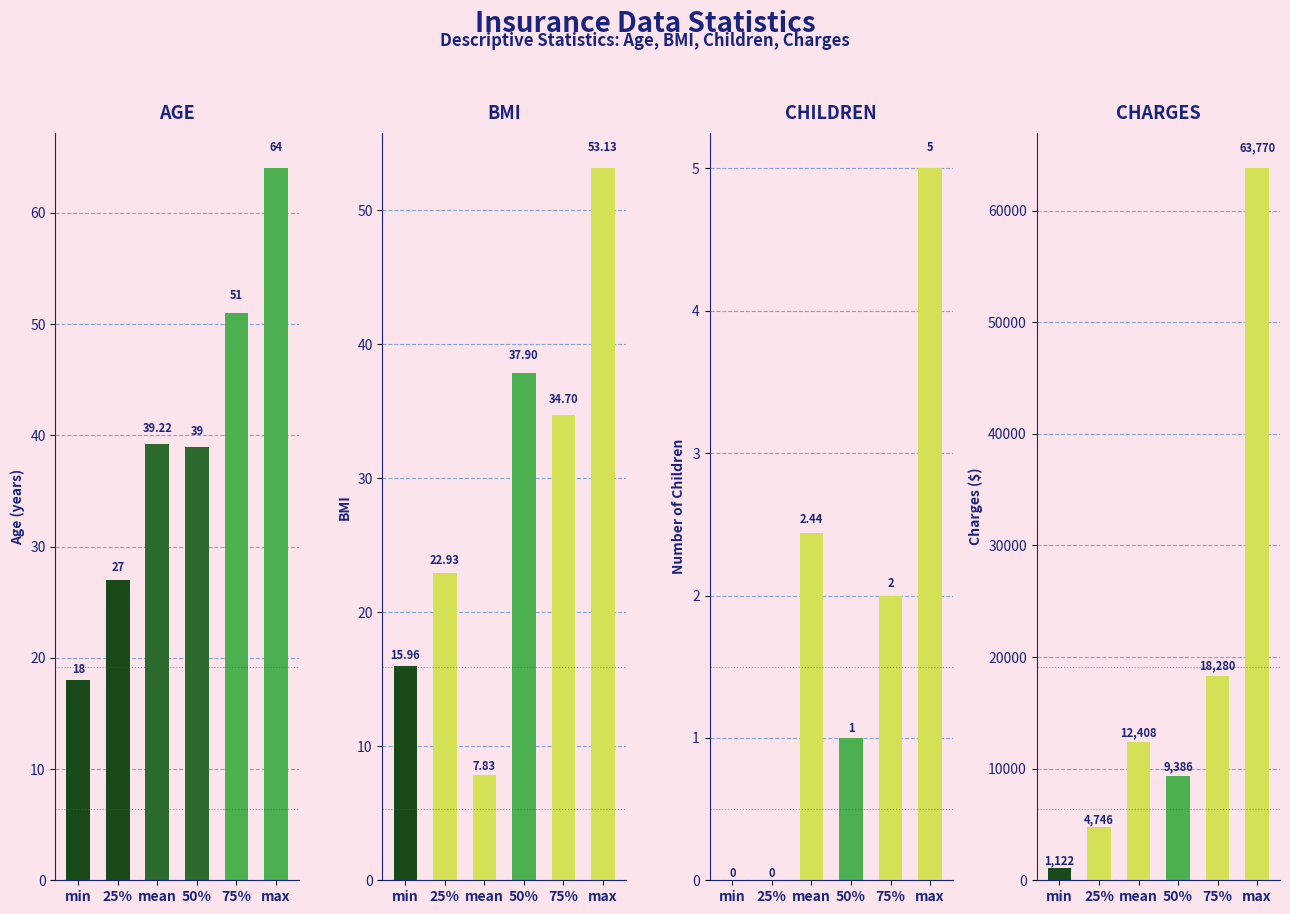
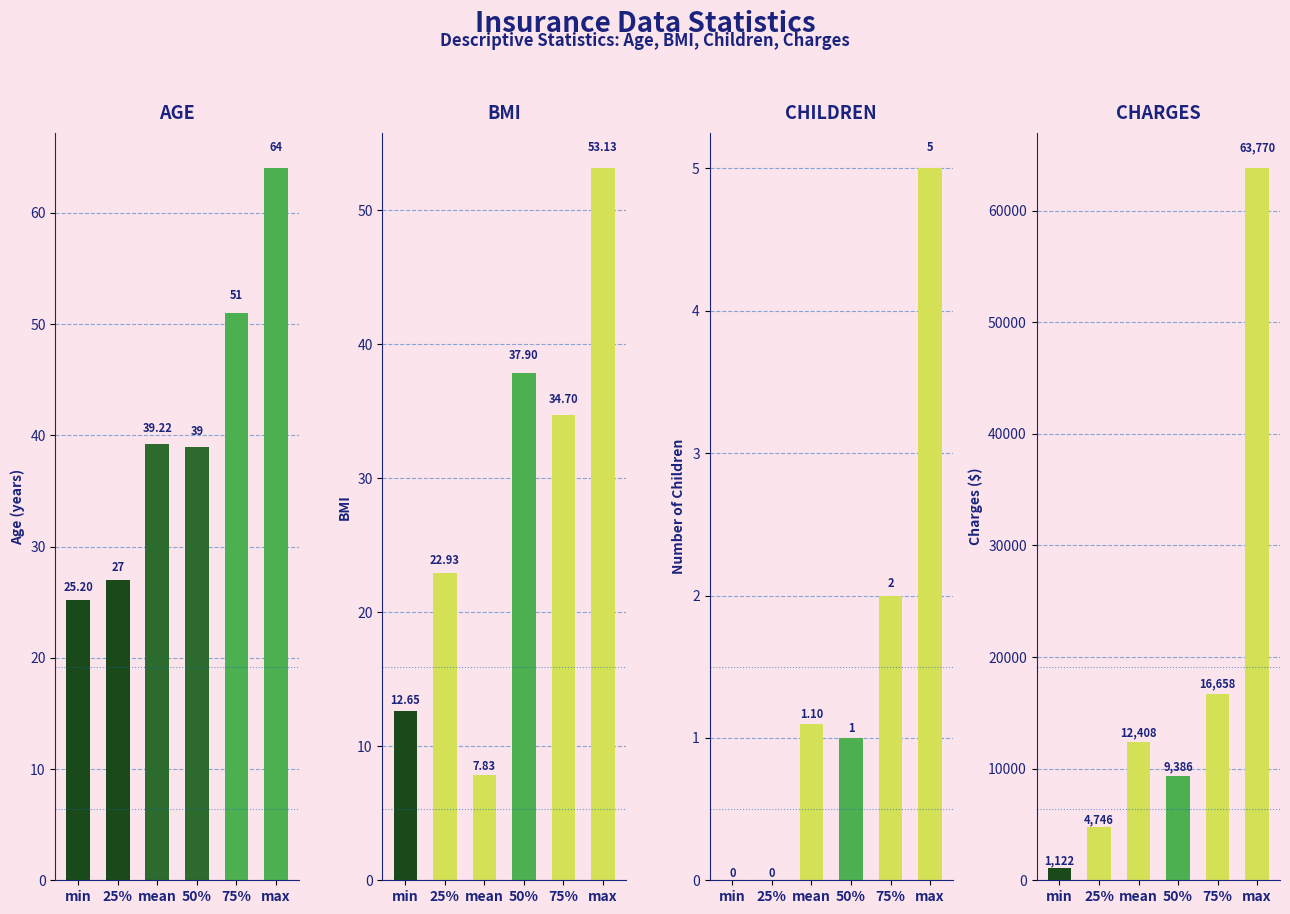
  {
    "AGE": {
-     "min": "18",
+     "min": "25.20",
      "25%": "27",
      "mean": "39.22",
      "50%": "39",
      "75%": "51",
      "max": "64"
    },
    "BMI": {
-     "min": "15.96",
+     "min": "12.65",
      "25%": "22.93",
      "mean": "7.83",
      "50%": "37.90",
      "75%": "34.70",
      "max": "53.13"
    },
    "CHILDREN": {
      "min": "0",
      "25%": "0",
-     "mean": "2.44",
+     "mean": "1.10",
      "50%": "1",
      "75%": "2",
      "max": "5"
    },
    "CHARGES": {
      "min": "1,122",
      "25%": "4,746",
      "mean": "12,408",
      "50%": "9,386",
-     "75%": "18,280",
+     "75%": "16,658",
      "max": "63,770"
    }
  }
